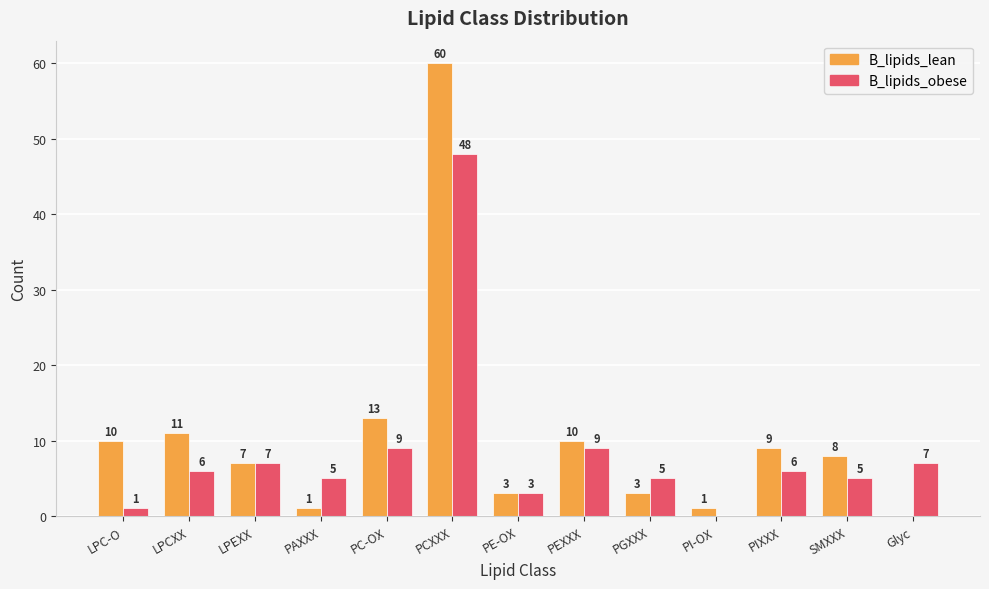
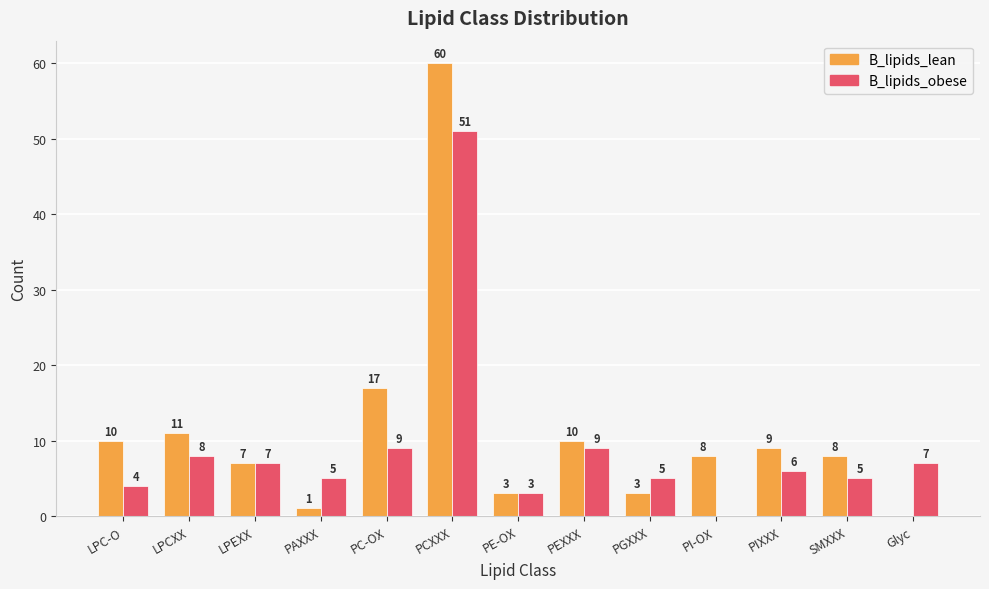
  {
    "B_lipids_lean": {
      "LPC-O": 10,
      "LPCXX": 11,
      "LPEXX": 7,
      "PAXXX": 1,
-     "PC-OX": 13,
+     "PC-OX": 17,
      "PCXXX": 60,
      "PE-OX": 3,
      "PEXXX": 10,
      "PGXXX": 3,
-     "PI-OX": 1,
+     "PI-OX": 8,
      "PIXXX": 9,
      "SMXXX": 8
    },
    "B_lipids_obese": {
-     "LPC-O": 1,
-     "LPCXX": 6,
+     "LPC-O": 4,
+     "LPCXX": 8,
      "LPEXX": 7,
      "PAXXX": 5,
      "PC-OX": 9,
-     "PCXXX": 48,
+     "PCXXX": 51,
      "PE-OX": 3,
      "PEXXX": 9,
      "PGXXX": 5,
      "PIXXX": 6,
      "SMXXX": 5,
      "Glyc": 7
    }
  }
